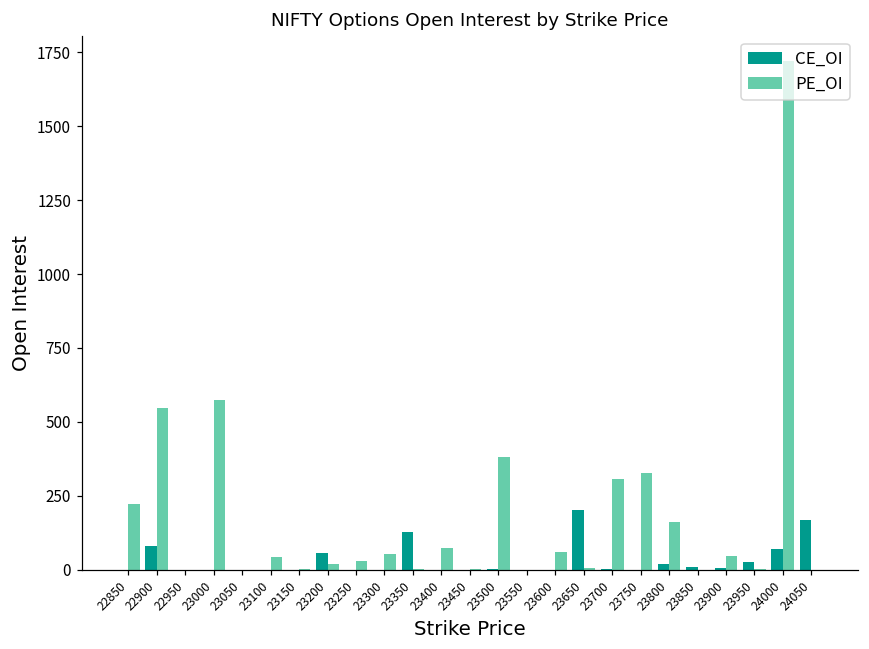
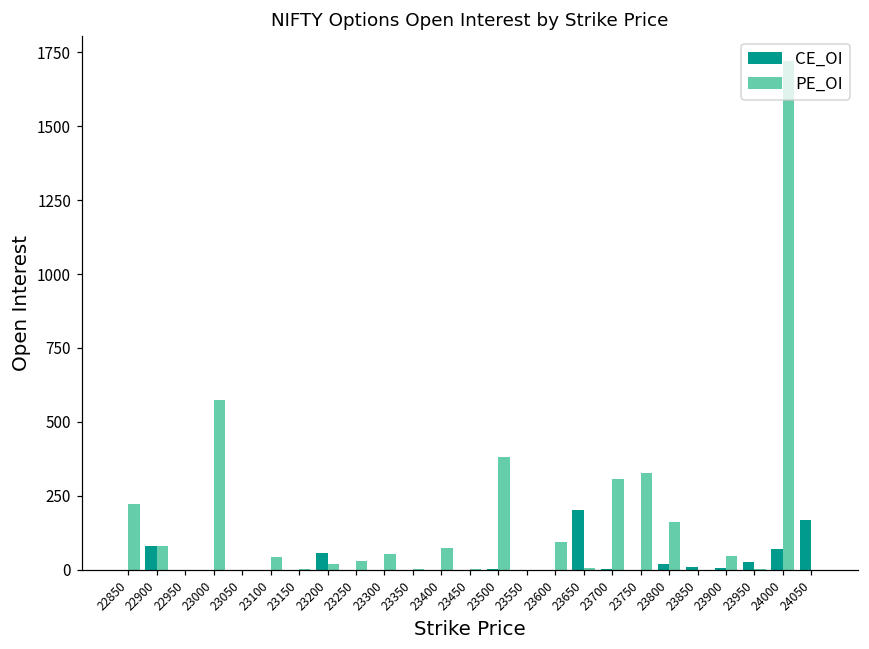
  {
    "CE_OI": {
      "22850": 0,
      "22900": 80,
      "22950": 0,
      "23000": 0,
      "23050": 0,
      "23100": 0,
      "23150": 0,
      "23200": 60,
      "23250": 0,
      "23300": 0,
-     "23350": 130,
+     "23350": 0,
      "23400": 0,
      "23450": 0,
      "23550": 0,
      "23600": 0,
      "23650": 200,
      "23750": 0,
      "23800": 20,
      "23950": 30,
      "24000": 70,
      "24050": 170
    },
    "PE_OI": {
      "22850": 220,
-     "22900": 550,
+     "22900": 80,
      "22950": 0,
      "23000": 580,
      "23050": 0,
      "23100": 40,
      "23200": 20,
      "23250": 30,
      "23300": 50,
      "23400": 70,
      "23500": 380,
      "23550": 0,
-     "23600": 60,
+     "23600": 90,
      "23700": 310,
      "23750": 330,
      "23800": 160,
      "23850": 0,
      "23900": 50,
      "24050": 0
    }
  }
